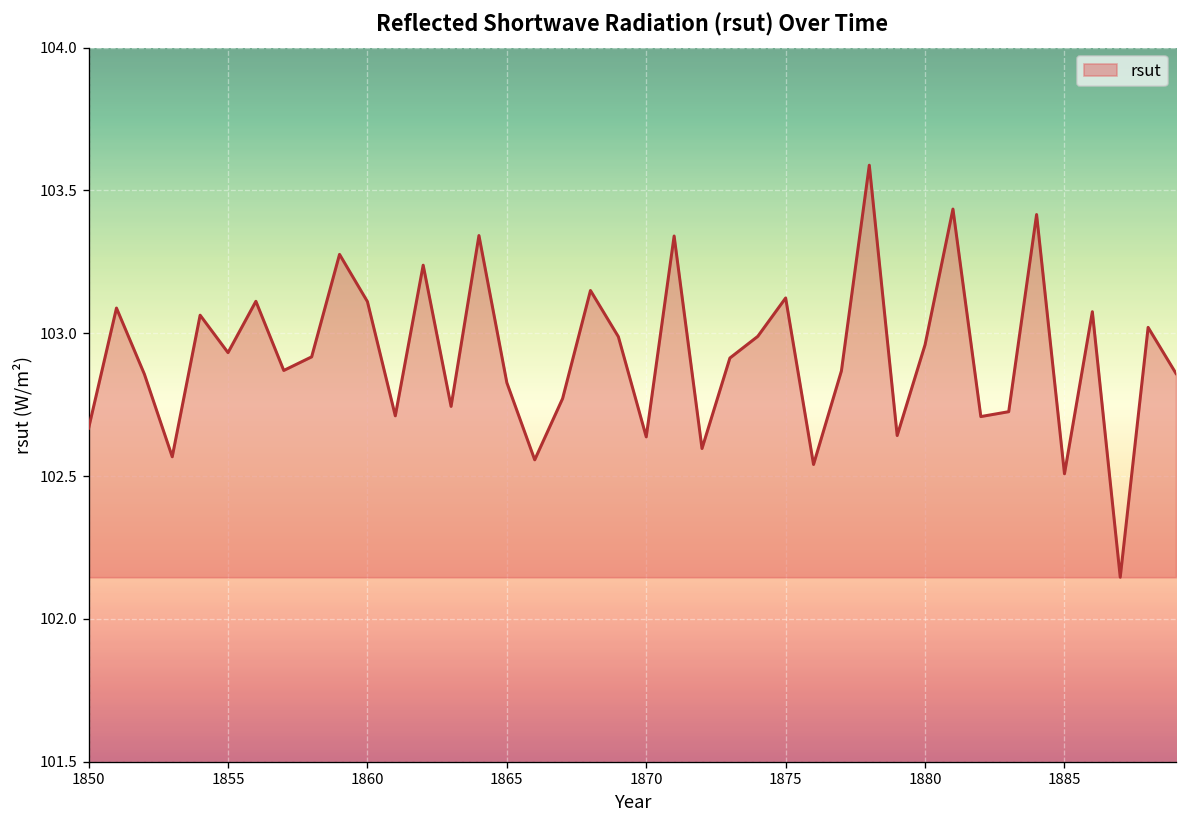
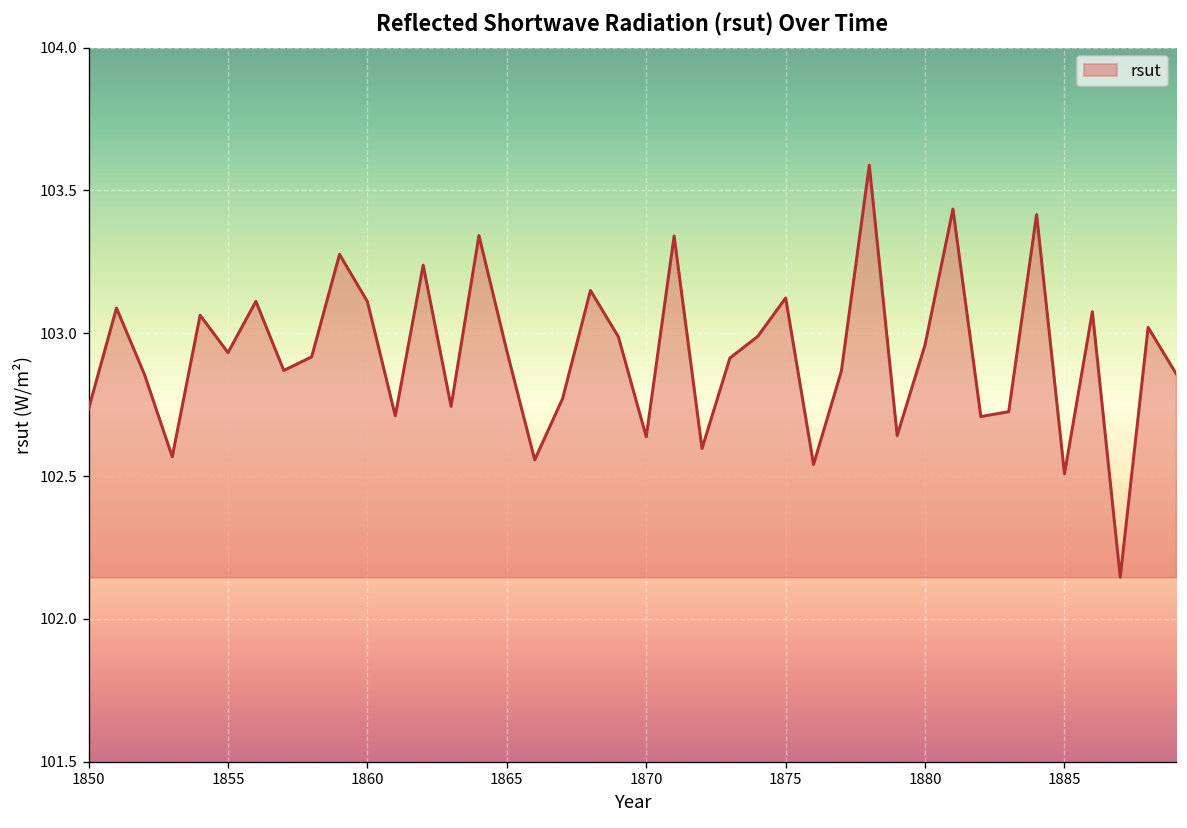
  {
-   "1850": 102.67,
+   "1850": 102.74,
    "1855": 102.93,
    "1860": 103.11,
-   "1865": 102.83,
+   "1865": 102.94,
    "1870": 102.64,
    "1875": 103.12,
    "1880": 102.96,
    "1885": 102.51
  }
